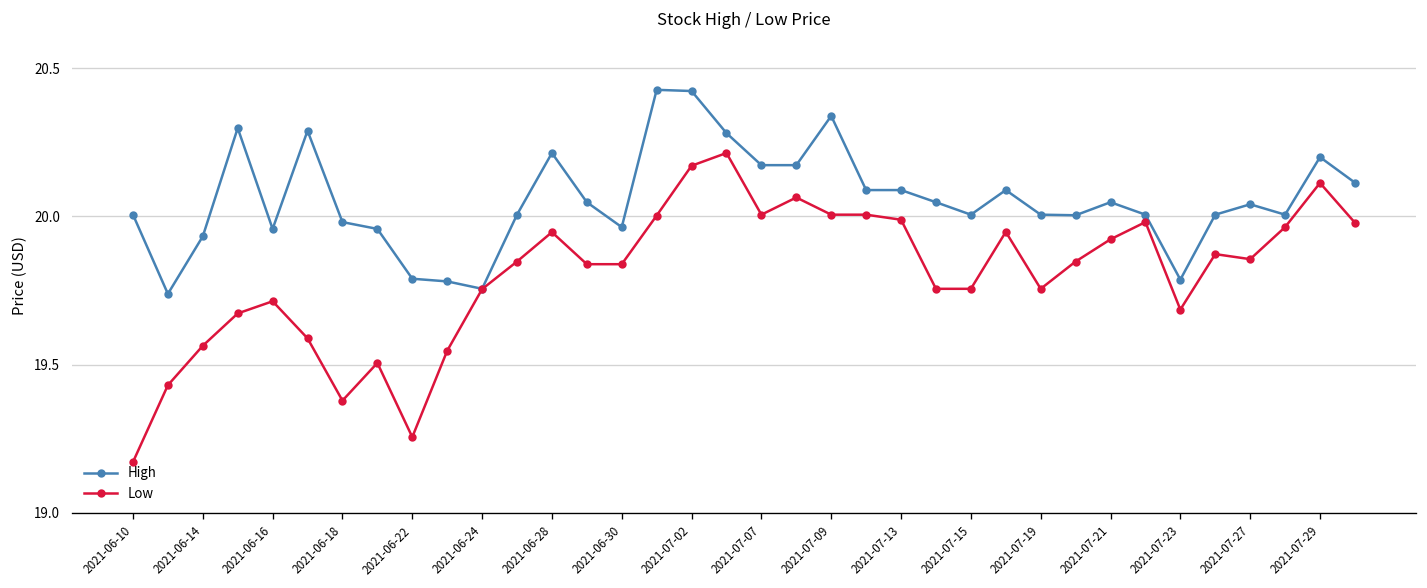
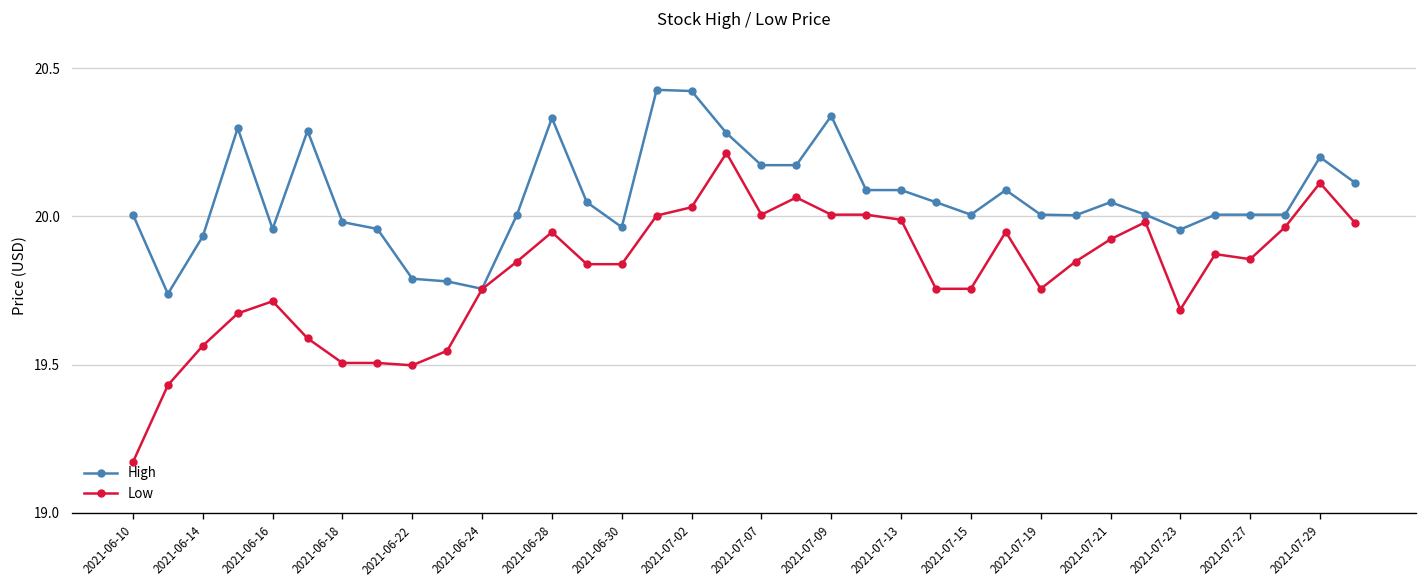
  {
    "High": {
      "2021-06-10": 20.01,
      "2021-06-14": 19.93,
      "2021-06-16": 19.96,
      "2021-06-18": 19.98,
      "2021-06-22": 19.79,
-     "2021-06-28": 20.21,
+     "2021-06-28": 20.33,
      "2021-06-30": 19.96,
      "2021-07-02": 20.42,
      "2021-07-07": 20.17,
      "2021-07-09": 20.34,
      "2021-07-13": 20.09,
      "2021-07-15": 20.01,
      "2021-07-19": 20.01,
      "2021-07-21": 20.05,
-     "2021-07-23": 19.79,
-     "2021-07-27": 20.04,
+     "2021-07-23": 19.96,
+     "2021-07-27": 20.01,
      "2021-07-29": 20.20
    },
    "Low": {
      "2021-06-10": 19.17,
      "2021-06-14": 19.56,
      "2021-06-16": 19.71,
-     "2021-06-18": 19.38,
-     "2021-06-22": 19.26,
+     "2021-06-18": 19.51,
+     "2021-06-22": 19.50,
      "2021-06-28": 19.95,
      "2021-06-30": 19.84,
-     "2021-07-02": 20.17,
+     "2021-07-02": 20.03,
      "2021-07-07": 20.01,
      "2021-07-09": 20.01,
      "2021-07-13": 19.99,
      "2021-07-15": 19.76,
      "2021-07-19": 19.76,
      "2021-07-21": 19.92,
      "2021-07-23": 19.69,
      "2021-07-27": 19.86,
      "2021-07-29": 20.11
    }
  }
